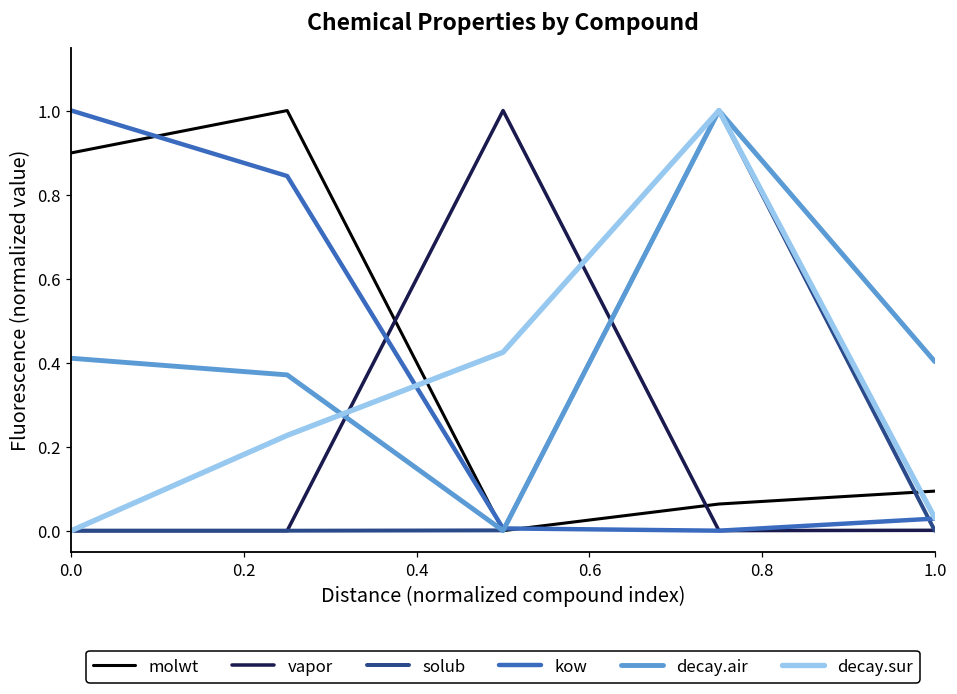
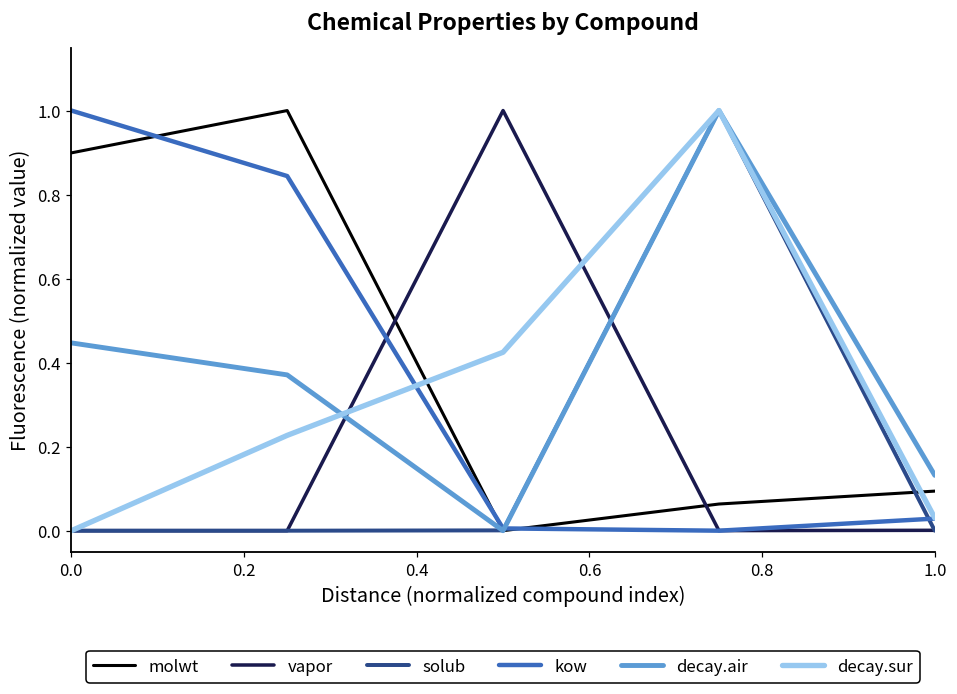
  {
    "molwt": {
      "0.0": 0.90,
      "1.0": 0.09
    },
    "kow": {
      "0.0": 1.00
    },
    "decay.air": {
-     "0.0": 0.41,
-     "1.0": 0.40
+     "0.0": 0.45,
+     "1.0": 0.13
    }
  }
